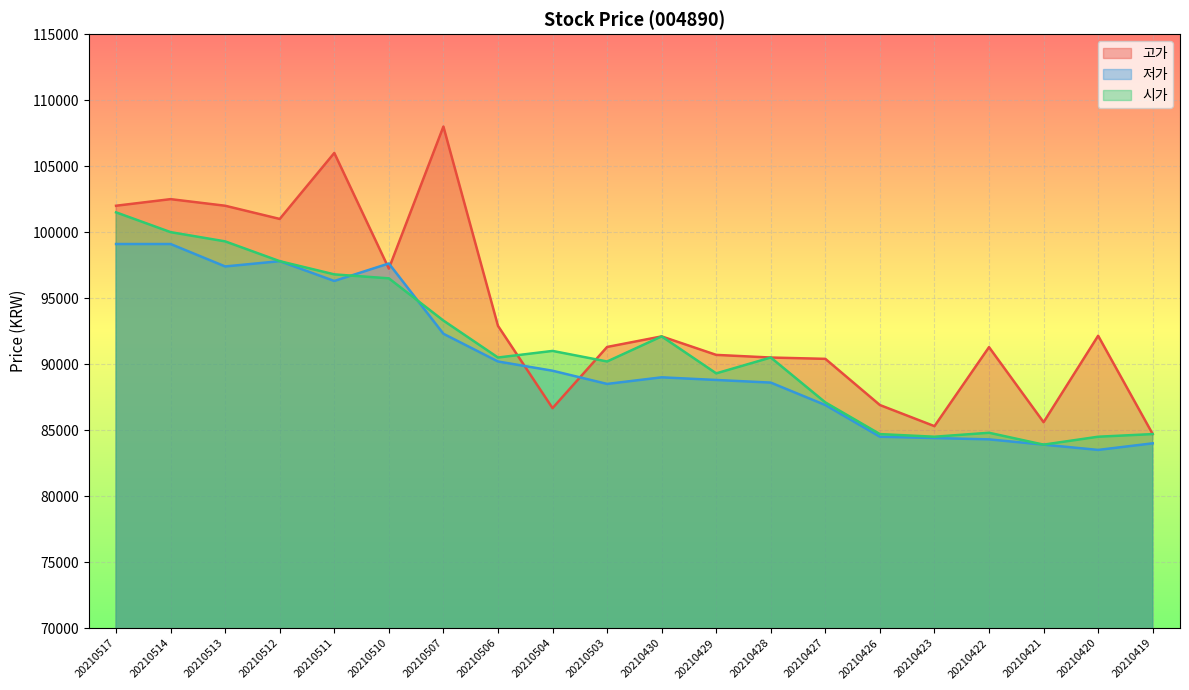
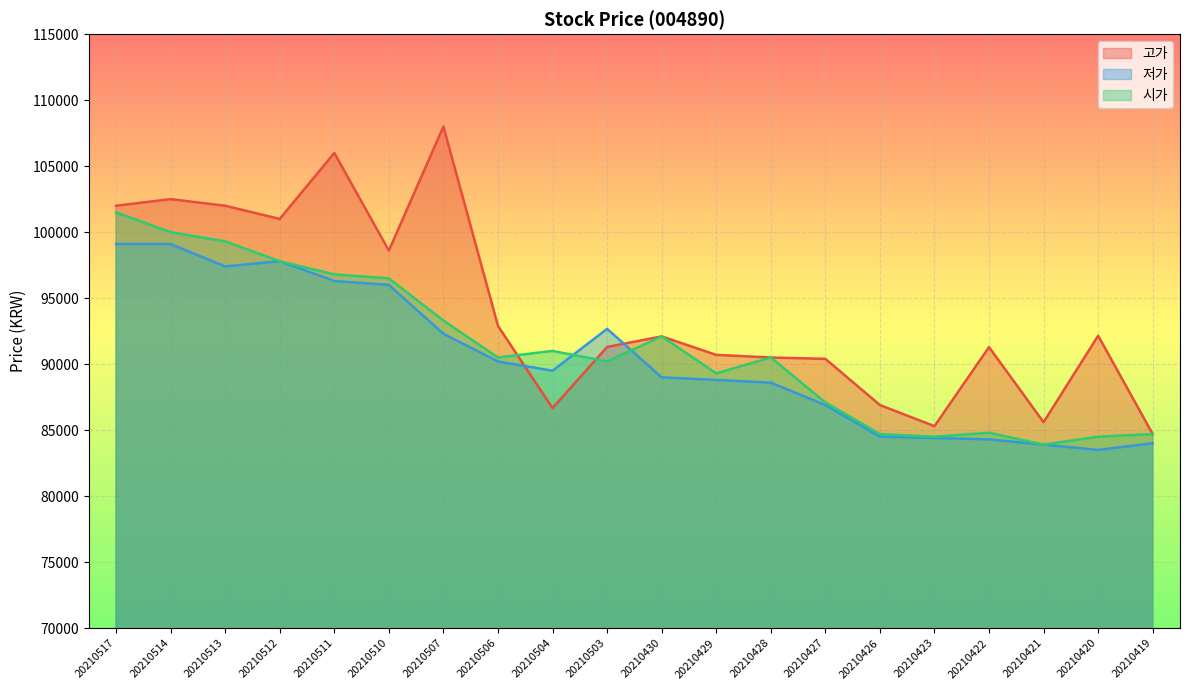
  {
    "고가": {
      "20210517": 102000,
      "20210514": 102500,
      "20210513": 102000,
      "20210512": 101000,
      "20210511": 106000,
-     "20210510": 97200,
+     "20210510": 98600,
      "20210507": 108000,
      "20210506": 92900,
      "20210504": 86700,
      "20210503": 91300,
      "20210429": 90700,
      "20210427": 90400,
      "20210426": 86900,
      "20210423": 85300,
      "20210422": 91300,
      "20210421": 85600,
      "20210420": 92200
    },
    "저가": {
      "20210517": 99100,
      "20210514": 99100,
      "20210513": 97400,
      "20210511": 96300,
-     "20210510": 97600,
+     "20210510": 96000,
      "20210507": 92300,
      "20210506": 90200,
      "20210504": 89500,
-     "20210503": 88500,
+     "20210503": 92700,
      "20210430": 89000,
      "20210429": 88800,
      "20210428": 88600,
      "20210427": 86900,
      "20210426": 84500,
      "20210422": 84300,
      "20210420": 83500,
      "20210419": 84000
    },
    "시가": {
      "20210517": 101500,
      "20210514": 100000,
      "20210513": 99300,
      "20210511": 96800,
      "20210510": 96500,
      "20210507": 93300,
      "20210506": 90500,
      "20210504": 91000,
      "20210503": 90200,
      "20210429": 89300,
      "20210427": 87100,
      "20210426": 84700,
      "20210422": 84800,
      "20210420": 84500
    }
  }
